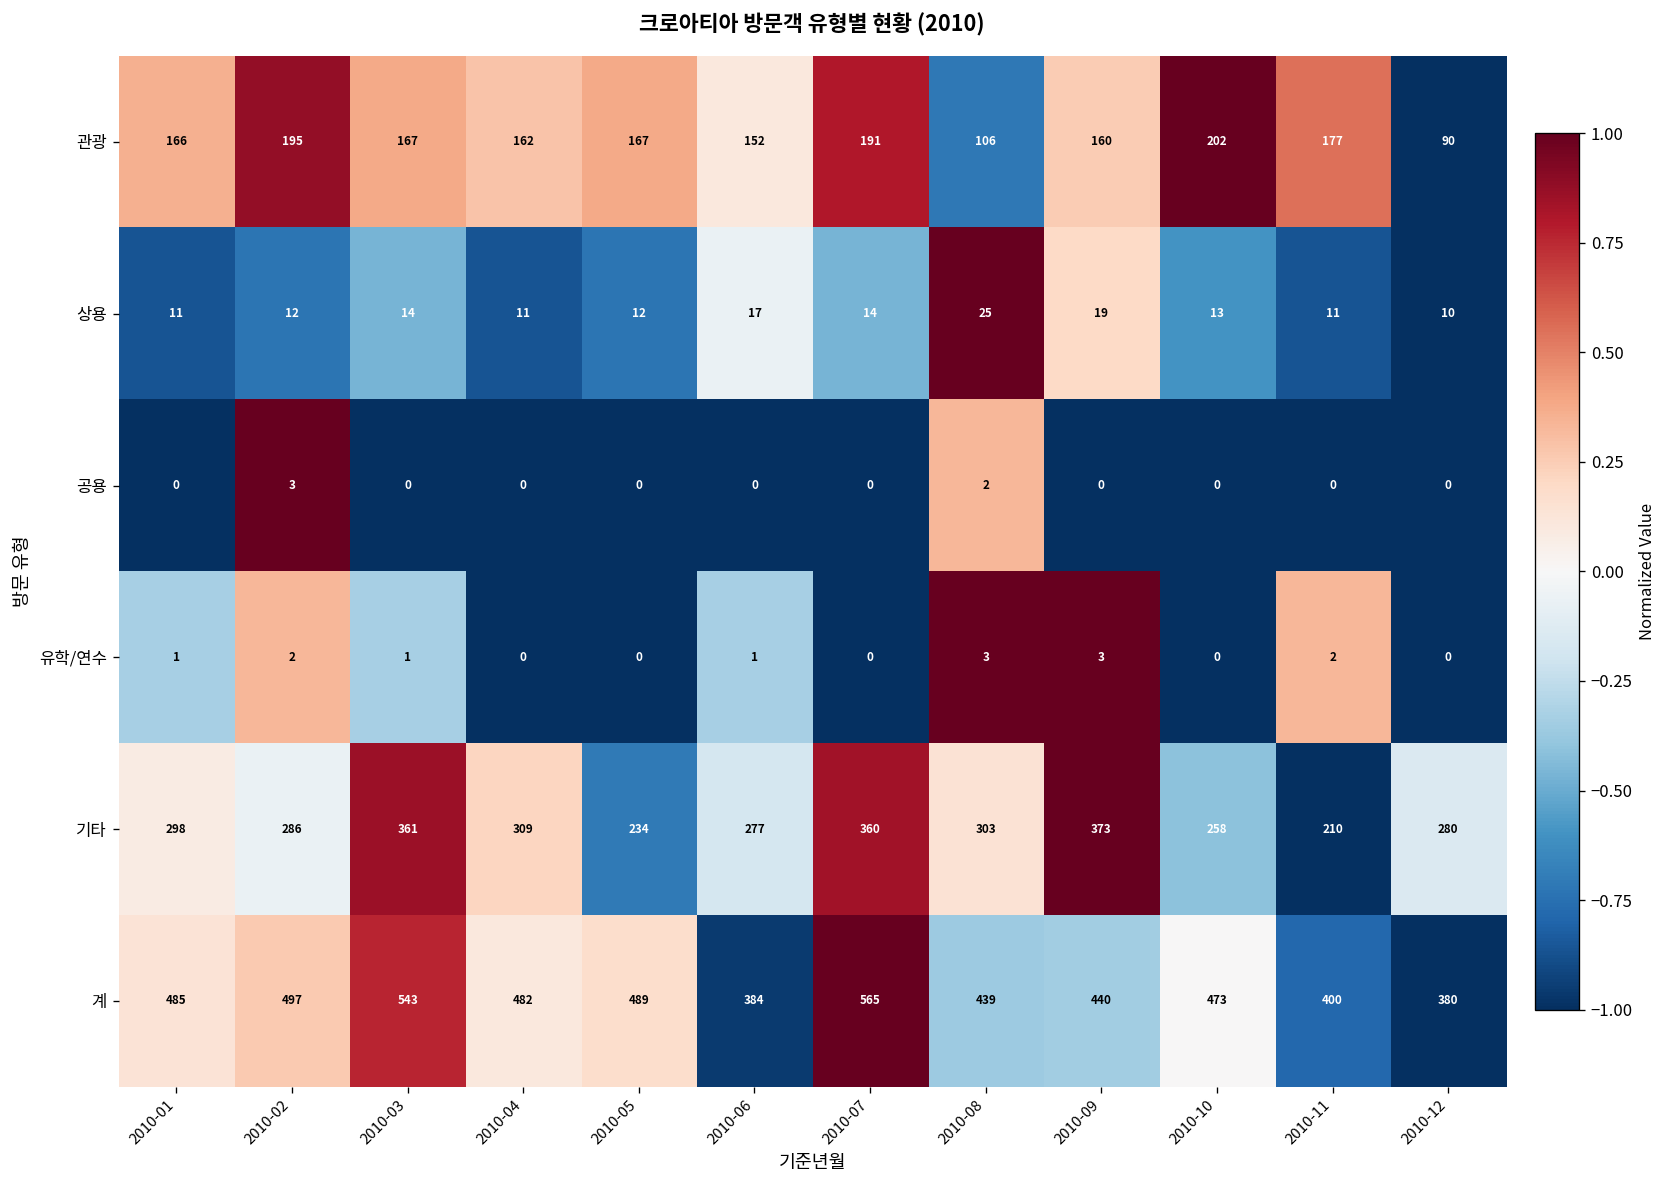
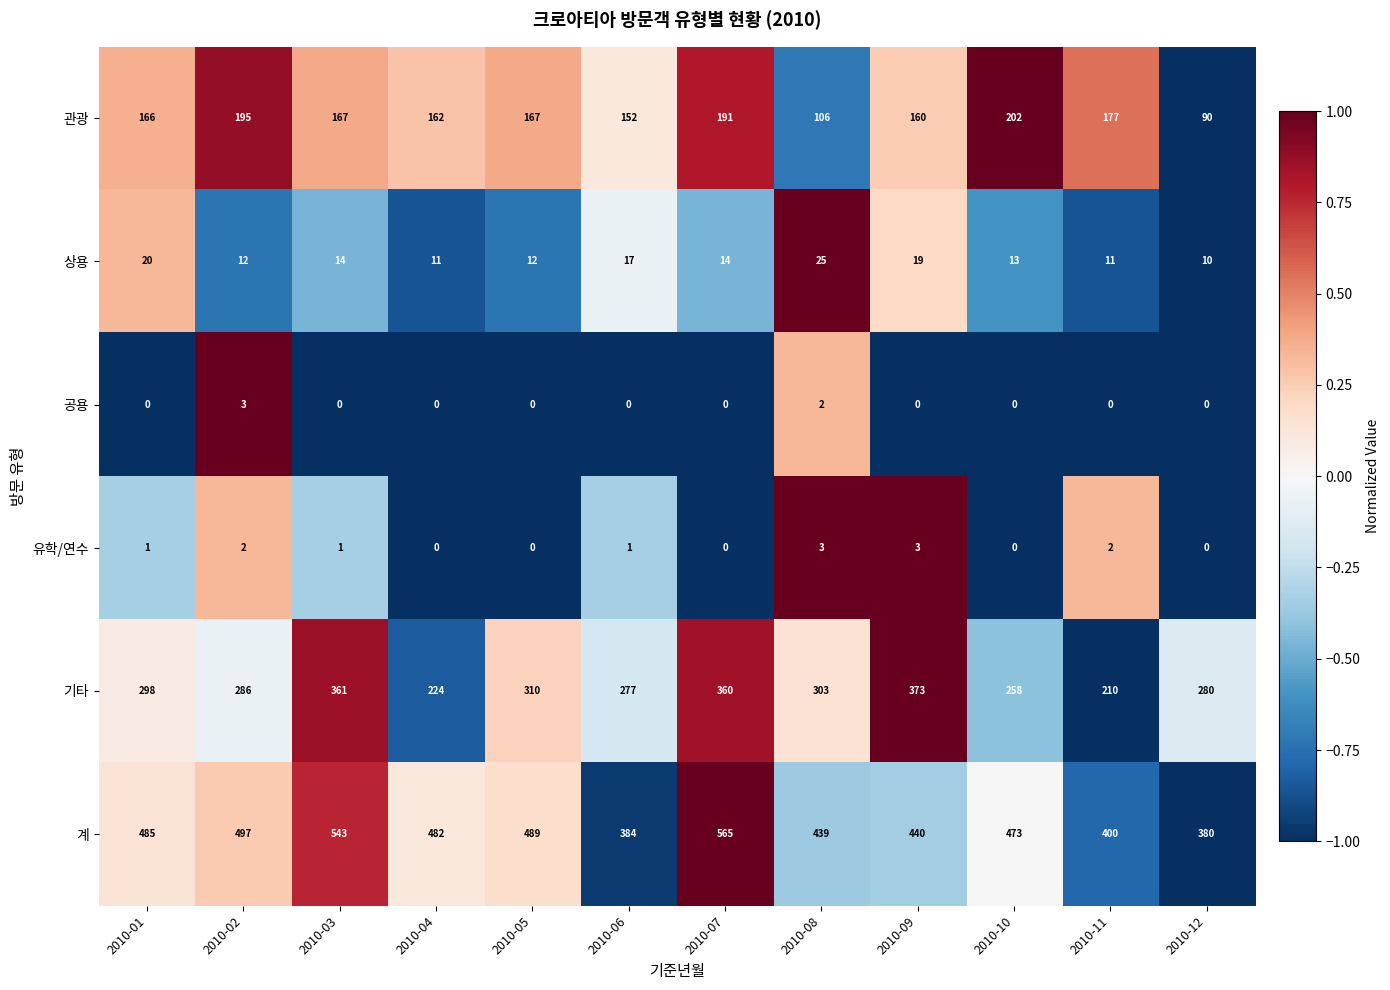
  {
    "관광": {
      "2010-01": 166,
      "2010-02": 195,
      "2010-03": 167,
      "2010-04": 162,
      "2010-05": 167,
      "2010-06": 152,
      "2010-07": 191,
      "2010-08": 106,
      "2010-09": 160,
      "2010-10": 202,
      "2010-11": 177,
      "2010-12": 90
    },
    "상용": {
-     "2010-01": 11,
+     "2010-01": 20,
      "2010-02": 12,
      "2010-03": 14,
      "2010-04": 11,
      "2010-05": 12,
      "2010-06": 17,
      "2010-07": 14,
      "2010-08": 25,
      "2010-09": 19,
      "2010-10": 13,
      "2010-11": 11,
      "2010-12": 10
    },
    "공용": {
      "2010-01": 0,
      "2010-02": 3,
      "2010-03": 0,
      "2010-04": 0,
      "2010-05": 0,
      "2010-06": 0,
      "2010-07": 0,
      "2010-08": 2,
      "2010-09": 0,
      "2010-10": 0,
      "2010-11": 0,
      "2010-12": 0
    },
    "유학/연수": {
      "2010-01": 1,
      "2010-02": 2,
      "2010-03": 1,
      "2010-04": 0,
      "2010-05": 0,
      "2010-06": 1,
      "2010-07": 0,
      "2010-08": 3,
      "2010-09": 3,
      "2010-10": 0,
      "2010-11": 2,
      "2010-12": 0
    },
    "기타": {
      "2010-01": 298,
      "2010-02": 286,
      "2010-03": 361,
-     "2010-04": 309,
-     "2010-05": 234,
+     "2010-04": 224,
+     "2010-05": 310,
      "2010-06": 277,
      "2010-07": 360,
      "2010-08": 303,
      "2010-09": 373,
      "2010-10": 258,
      "2010-11": 210,
      "2010-12": 280
    },
    "계": {
      "2010-01": 485,
      "2010-02": 497,
      "2010-03": 543,
      "2010-04": 482,
      "2010-05": 489,
      "2010-06": 384,
      "2010-07": 565,
      "2010-08": 439,
      "2010-09": 440,
      "2010-10": 473,
      "2010-11": 400,
      "2010-12": 380
    }
  }
